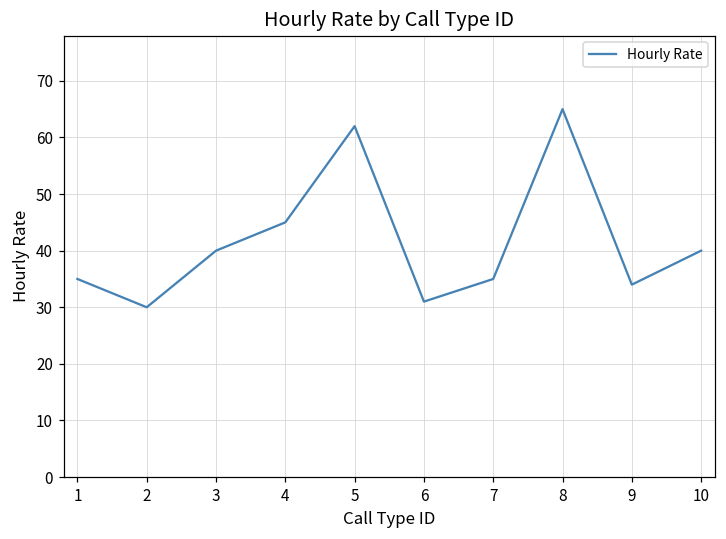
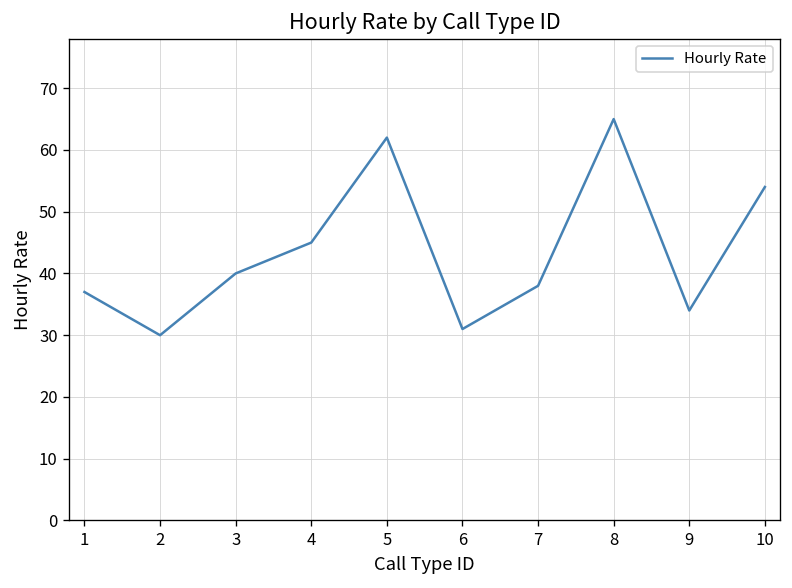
  {
-   "1": 35,
+   "1": 37,
    "2": 30,
    "3": 40,
    "4": 45,
    "5": 62,
    "6": 31,
-   "7": 35,
+   "7": 38,
    "8": 65,
    "9": 34,
-   "10": 40
+   "10": 54
  }
